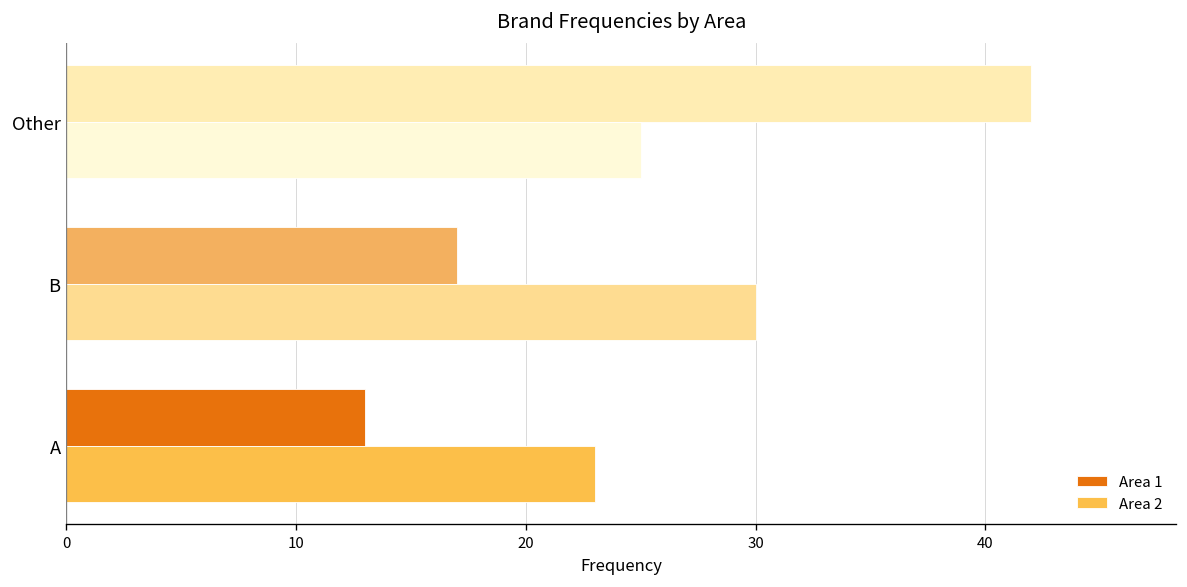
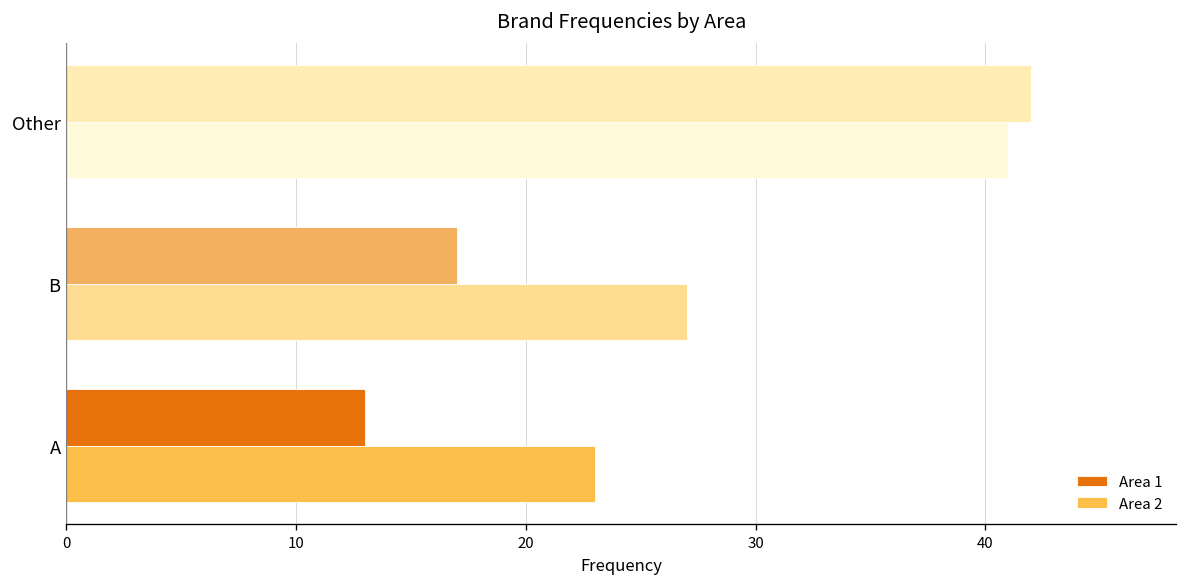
  {
    "Area 1": {
      "Other": 42,
      "B": 17,
      "A": 13
    },
    "Area 2": {
-     "Other": 25,
-     "B": 30,
+     "Other": 41,
+     "B": 27,
      "A": 23
    }
  }
